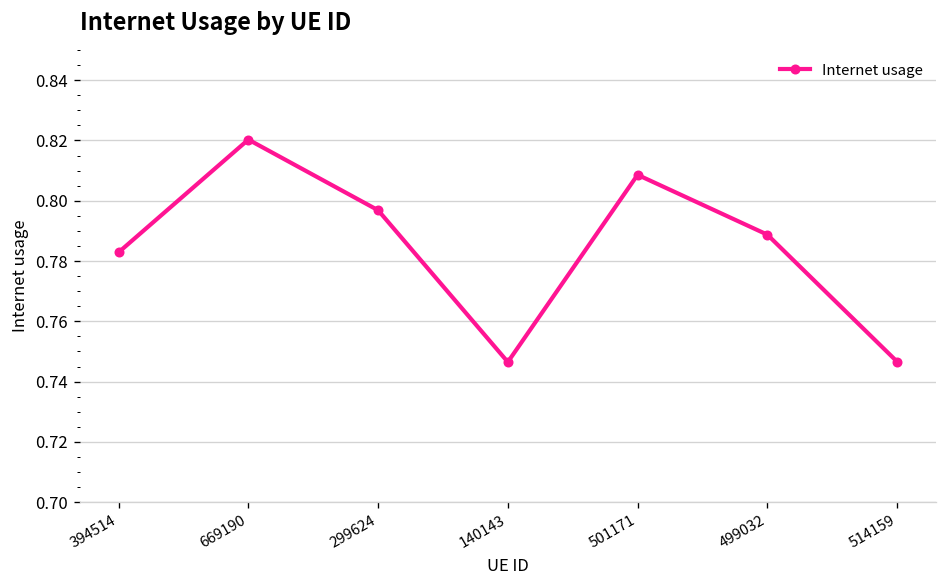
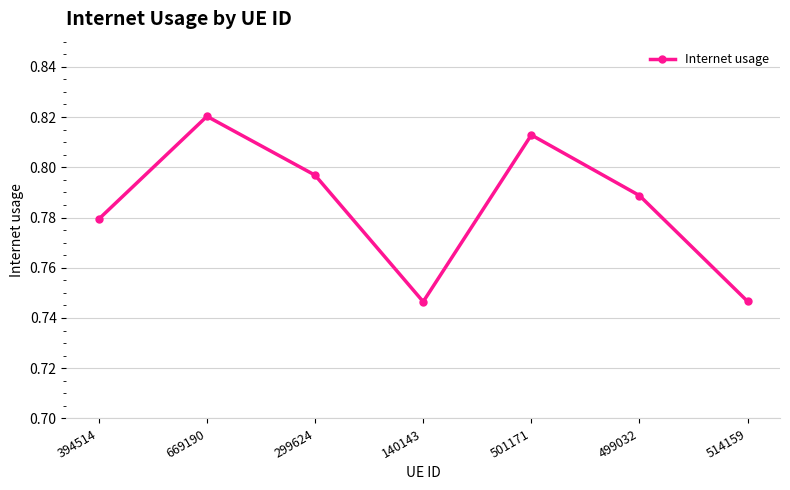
  {
-   "394514": 0.783,
+   "394514": 0.779,
    "669190": 0.820,
    "299624": 0.797,
    "140143": 0.746,
-   "501171": 0.809,
+   "501171": 0.813,
    "499032": 0.789,
    "514159": 0.747
  }
